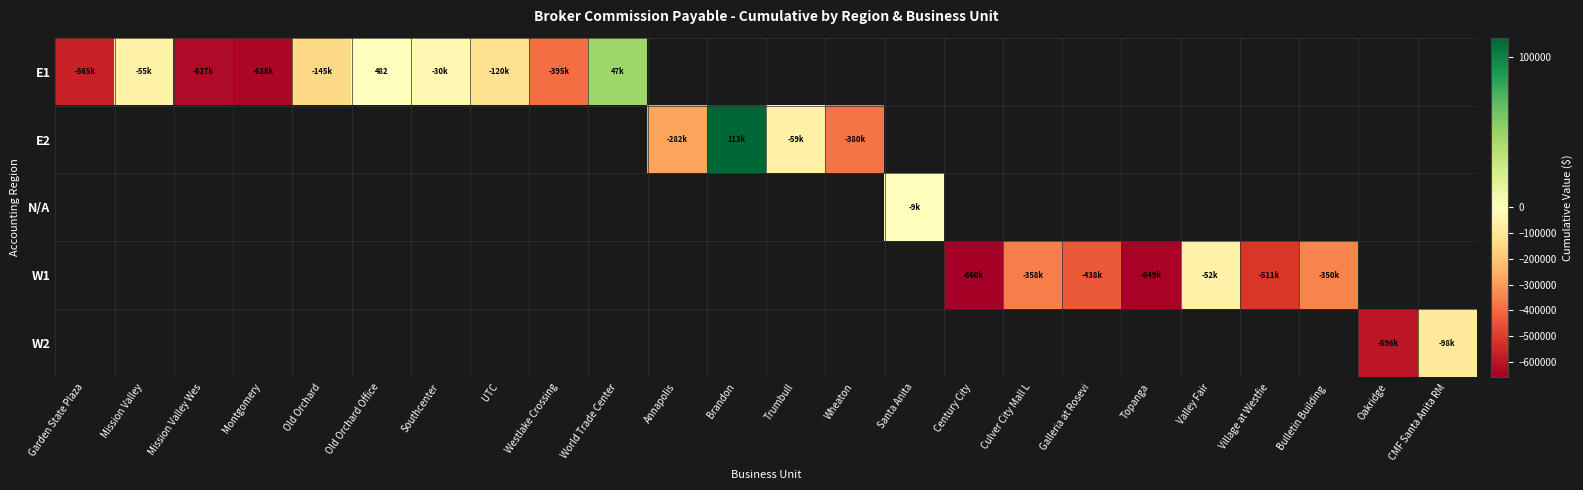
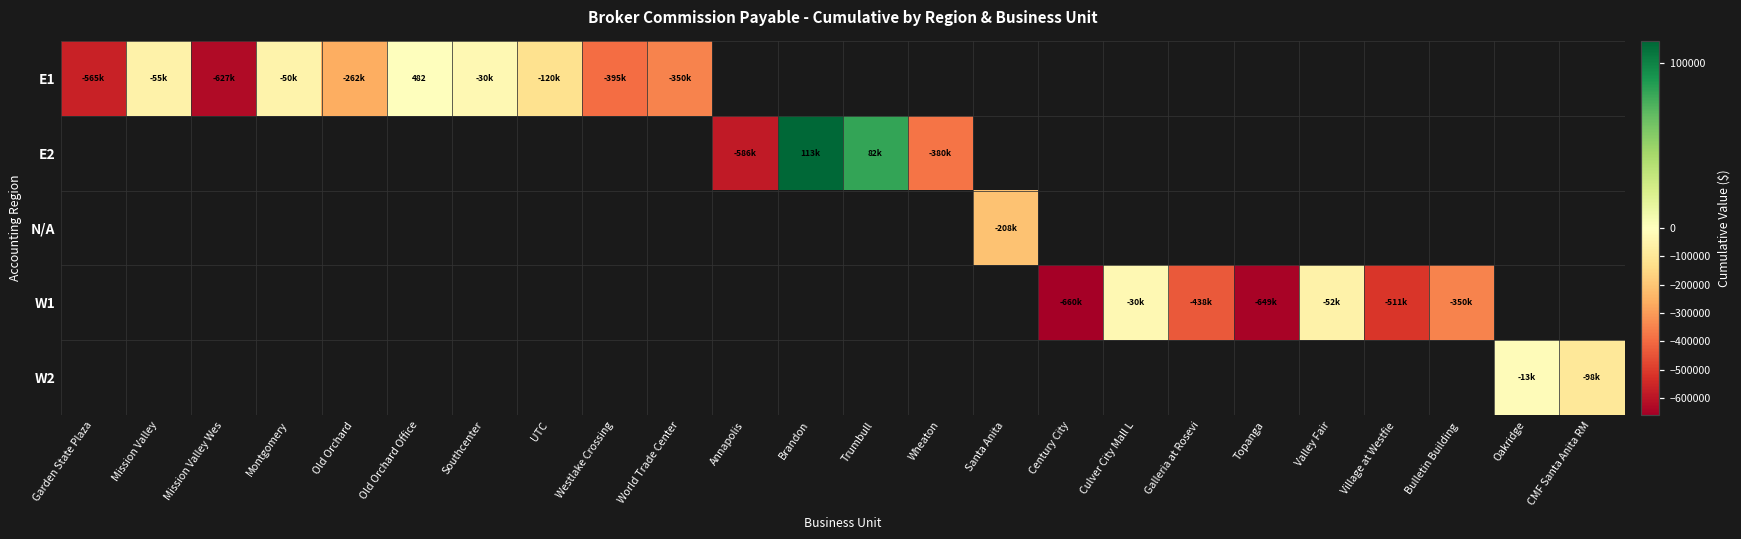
  {
    "E1": {
      "Garden State Plaza": "-565k",
      "Mission Valley": "-55k",
      "Mission Valley Wes": "-627k",
-     "Montgomery": "-638k",
-     "Old Orchard": "-145k",
+     "Montgomery": "-50k",
+     "Old Orchard": "-262k",
      "Old Orchard Office": "482",
      "Southcenter": "-30k",
      "UTC": "-120k",
      "Westlake Crossing": "-395k",
-     "World Trade Center": "47k"
+     "World Trade Center": "-350k"
    },
    "E2": {
-     "Annapolis": "-282k",
+     "Annapolis": "-586k",
      "Brandon": "113k",
-     "Trumbull": "-59k",
+     "Trumbull": "82k",
      "Wheaton": "-380k"
    },
    "N/A": {
-     "Santa Anita": "-9k"
+     "Santa Anita": "-208k"
    },
    "W1": {
      "Century City": "-660k",
-     "Culver City Mall L": "-358k",
+     "Culver City Mall L": "-30k",
      "Galleria at Rosevi": "-438k",
      "Topanga": "-649k",
      "Valley Fair": "-52k",
      "Village at Westfie": "-511k",
      "Bulletin Building": "-350k"
    },
    "W2": {
-     "Oakridge": "-596k",
+     "Oakridge": "-13k",
      "CMF Santa Anita RM": "-98k"
    }
  }
